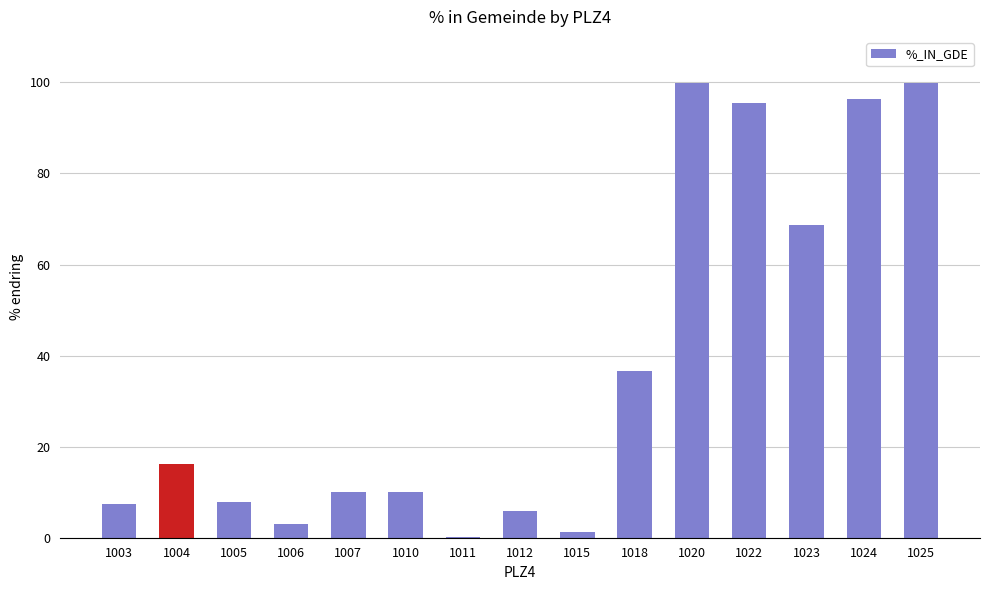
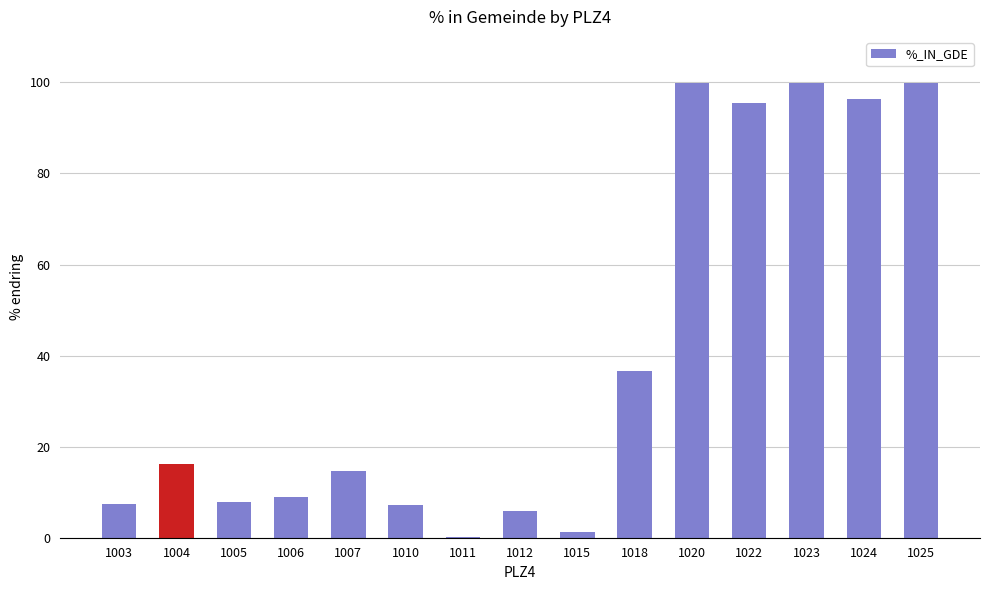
  {
    "1003": 7,
    "1004": 16,
    "1005": 8,
-   "1006": 3,
-   "1007": 10,
-   "1010": 10,
+   "1006": 9,
+   "1007": 15,
+   "1010": 7,
    "1012": 6,
    "1015": 1,
    "1018": 37,
    "1020": 100,
    "1022": 95,
-   "1023": 69,
+   "1023": 100,
    "1024": 96,
    "1025": 100
  }
